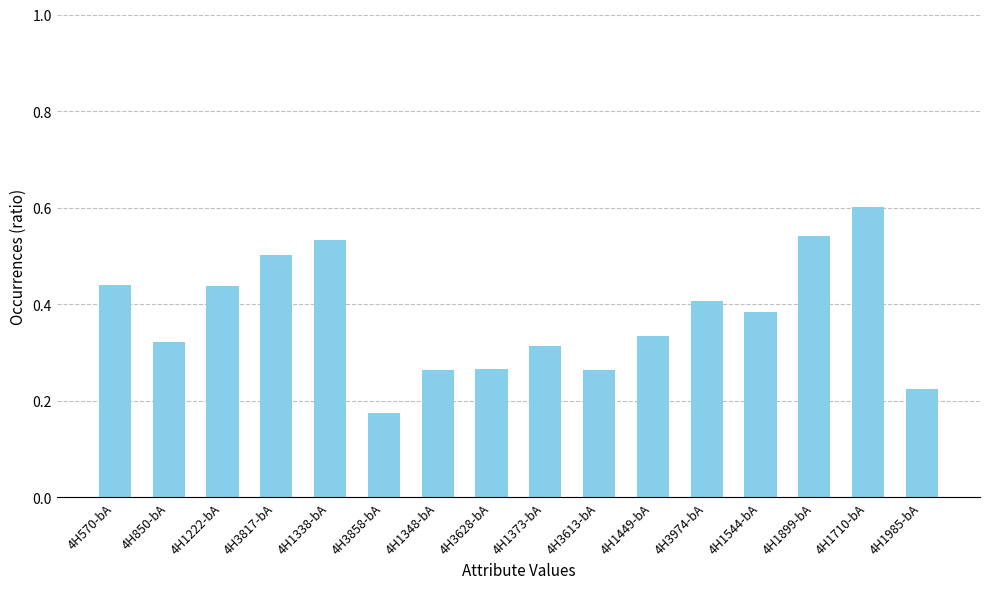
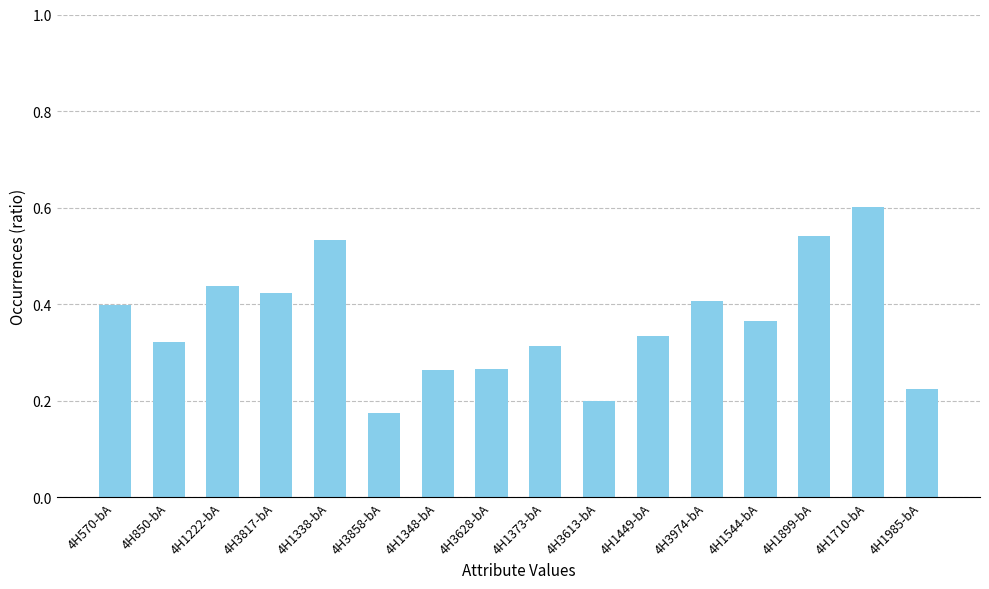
  {
-   "4H570-bA": 0.44,
+   "4H570-bA": 0.40,
    "4H850-bA": 0.32,
    "4H1222-bA": 0.44,
-   "4H3817-bA": 0.50,
+   "4H3817-bA": 0.42,
    "4H1338-bA": 0.53,
    "4H3858-bA": 0.18,
    "4H1348-bA": 0.26,
    "4H3628-bA": 0.27,
    "4H1373-bA": 0.31,
-   "4H3613-bA": 0.26,
+   "4H3613-bA": 0.20,
    "4H1449-bA": 0.34,
    "4H3974-bA": 0.41,
-   "4H1544-bA": 0.38,
+   "4H1544-bA": 0.37,
    "4H1899-bA": 0.54,
    "4H1710-bA": 0.60,
    "4H1985-bA": 0.22
  }
